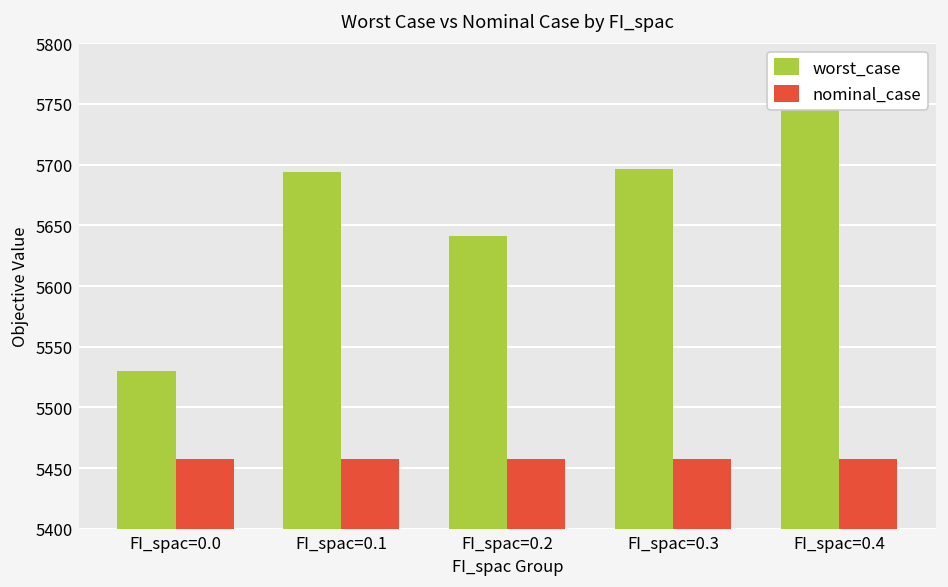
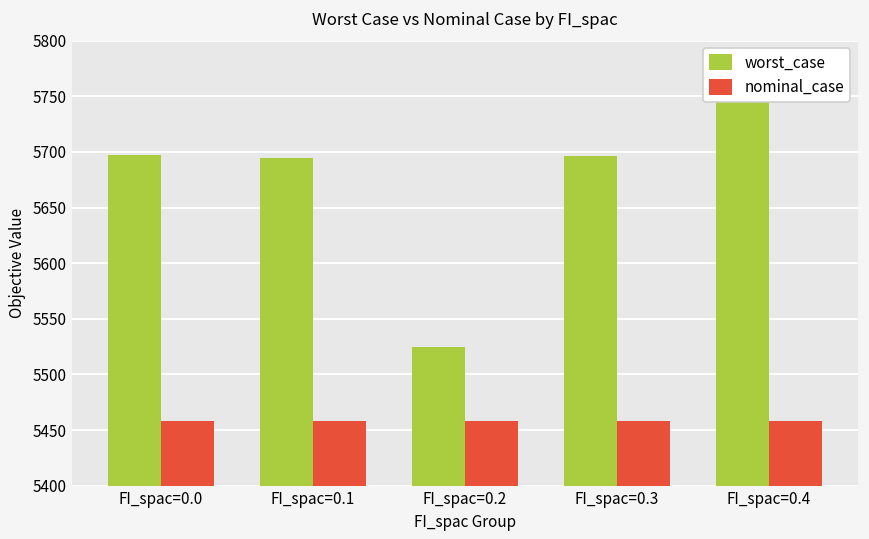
  {
    "worst_case": {
-     "FI_spac=0.0": 5530,
+     "FI_spac=0.0": 5698,
      "FI_spac=0.1": 5694,
-     "FI_spac=0.2": 5641,
+     "FI_spac=0.2": 5525,
      "FI_spac=0.3": 5696
    },
    "nominal_case": {
      "FI_spac=0.0": 5458,
      "FI_spac=0.1": 5458,
      "FI_spac=0.2": 5458,
      "FI_spac=0.3": 5458,
      "FI_spac=0.4": 5458
    }
  }
